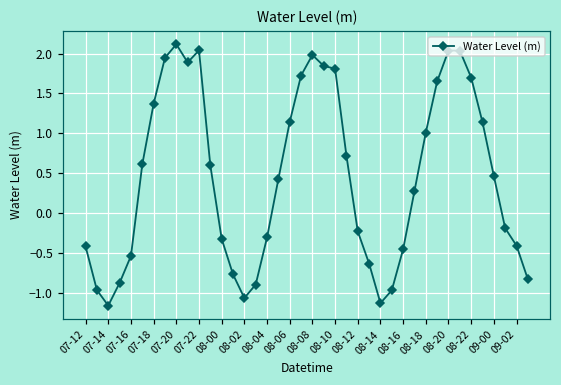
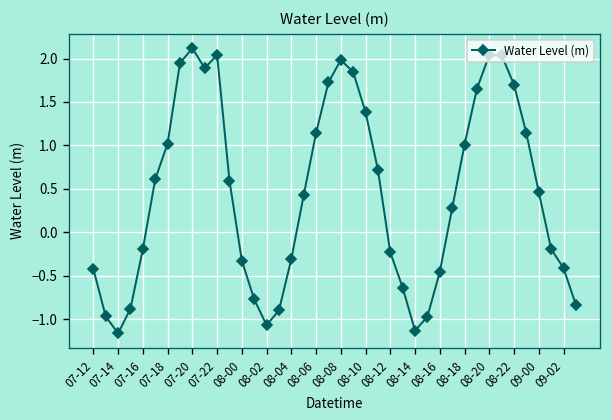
  {
    "07-12": -0.4,
    "07-14": -1.2,
-   "07-16": -0.5,
-   "07-18": 1.4,
+   "07-16": -0.2,
+   "07-18": 1.0,
    "07-20": 2.1,
    "07-22": 2.0,
    "08-00": -0.3,
    "08-02": -1.1,
    "08-04": -0.3,
    "08-06": 1.1,
    "08-08": 2.0,
-   "08-10": 1.8,
+   "08-10": 1.4,
    "08-12": -0.2,
    "08-14": -1.1,
    "08-16": -0.5,
    "08-18": 1.0,
    "08-22": 1.7,
    "09-00": 0.5,
    "09-02": -0.4
  }
